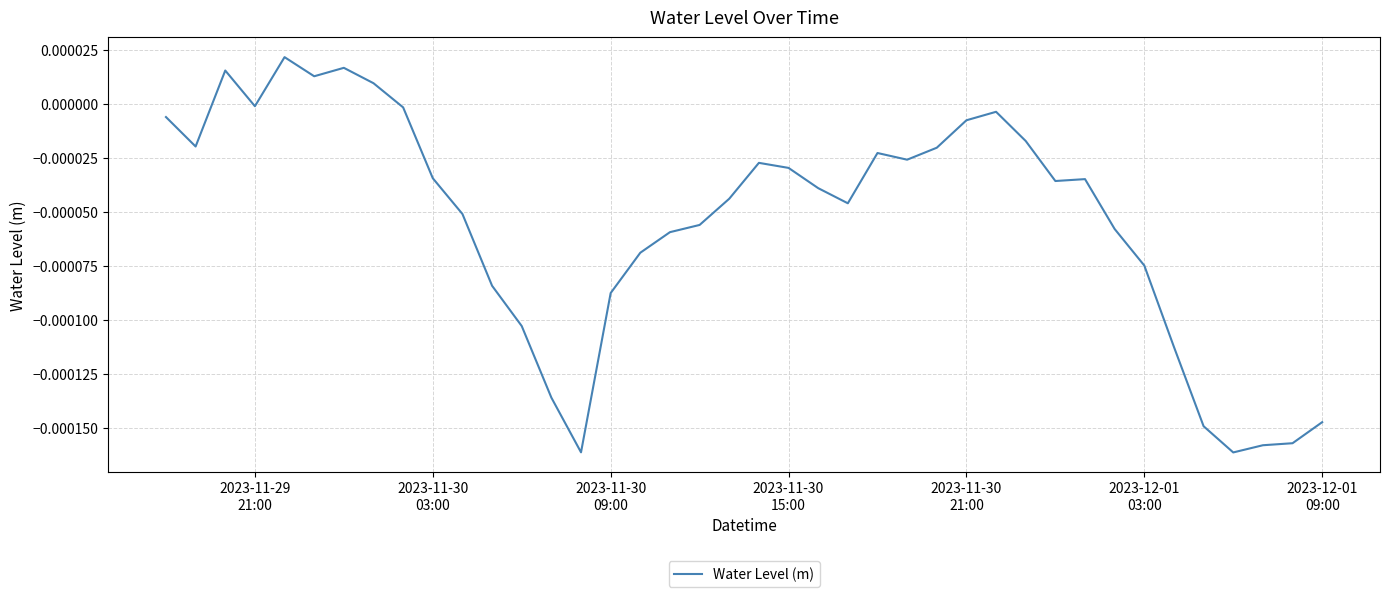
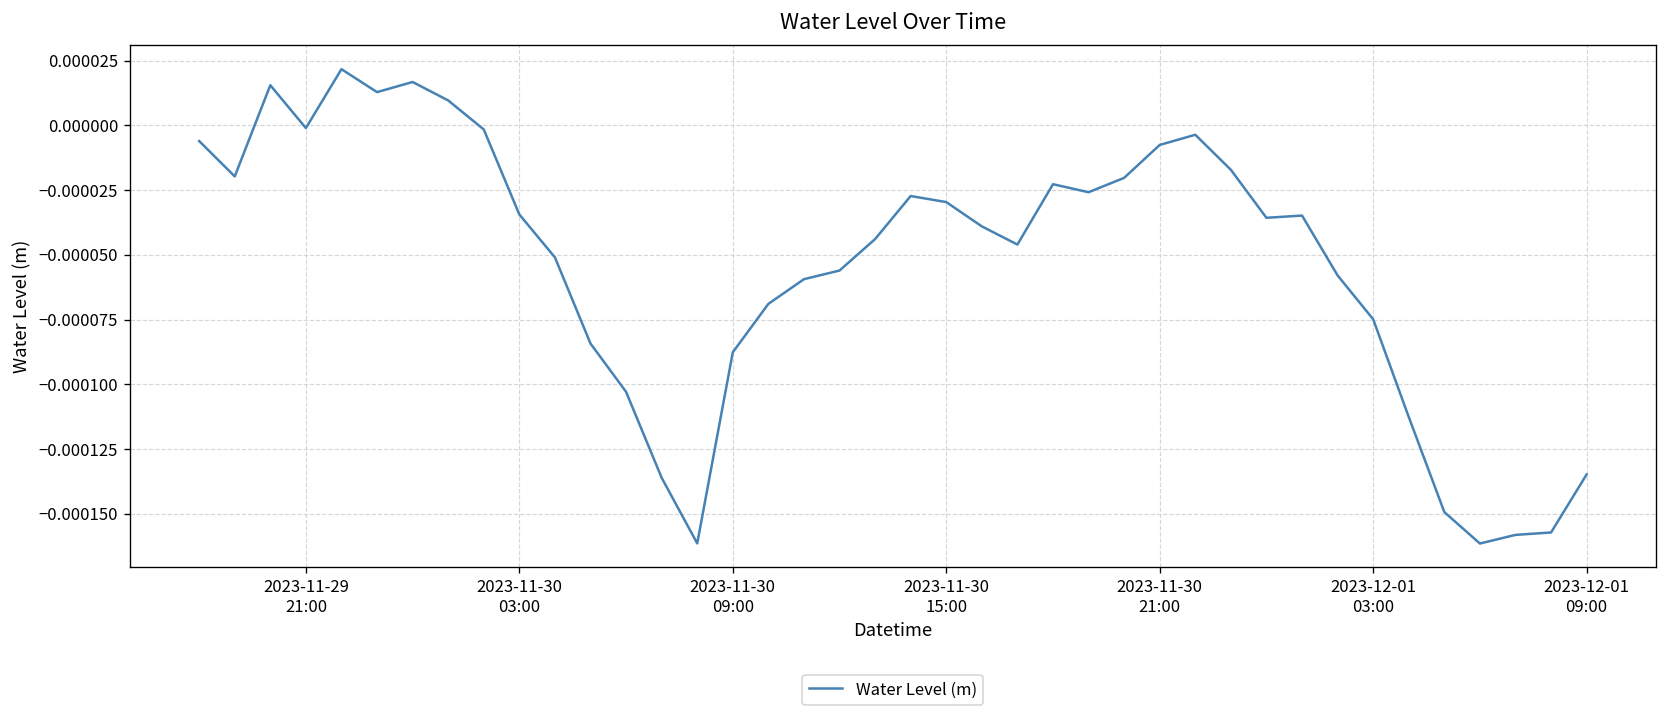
  {
    "2023-11-29 21:00": -0.000001,
    "2023-11-30 03:00": -0.000034,
    "2023-11-30 09:00": -0.000088,
    "2023-11-30 15:00": -0.000030,
    "2023-11-30 21:00": -0.000008,
    "2023-12-01 03:00": -0.000075,
-   "2023-12-01 09:00": -0.000147
+   "2023-12-01 09:00": -0.000135
  }
